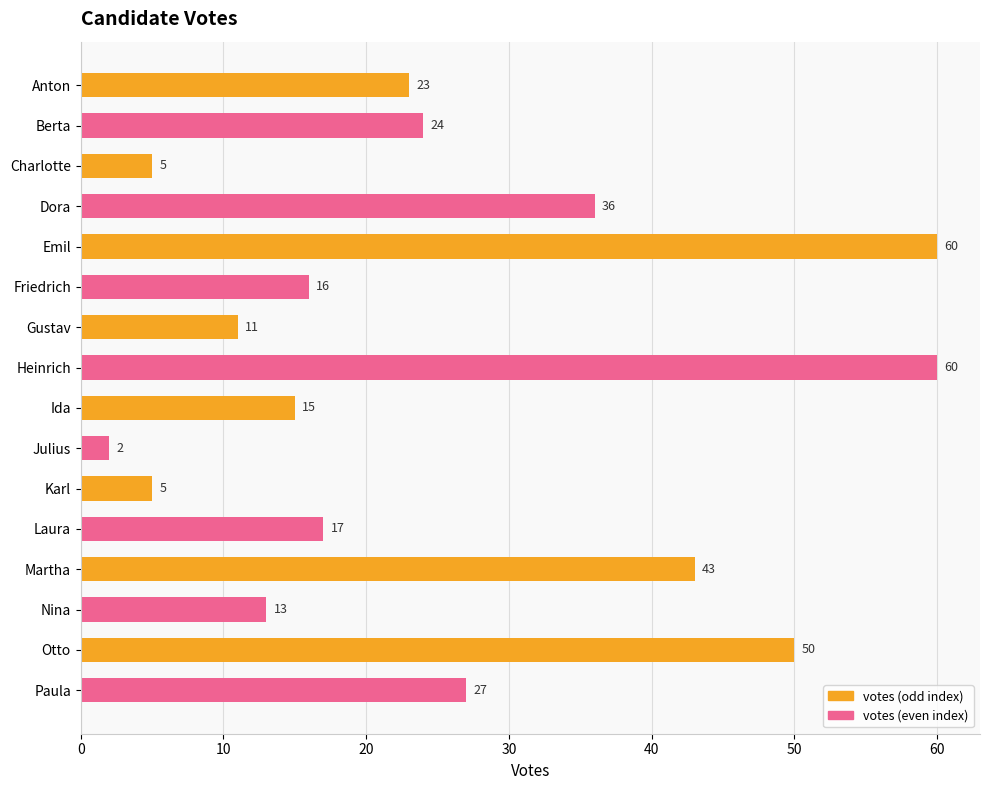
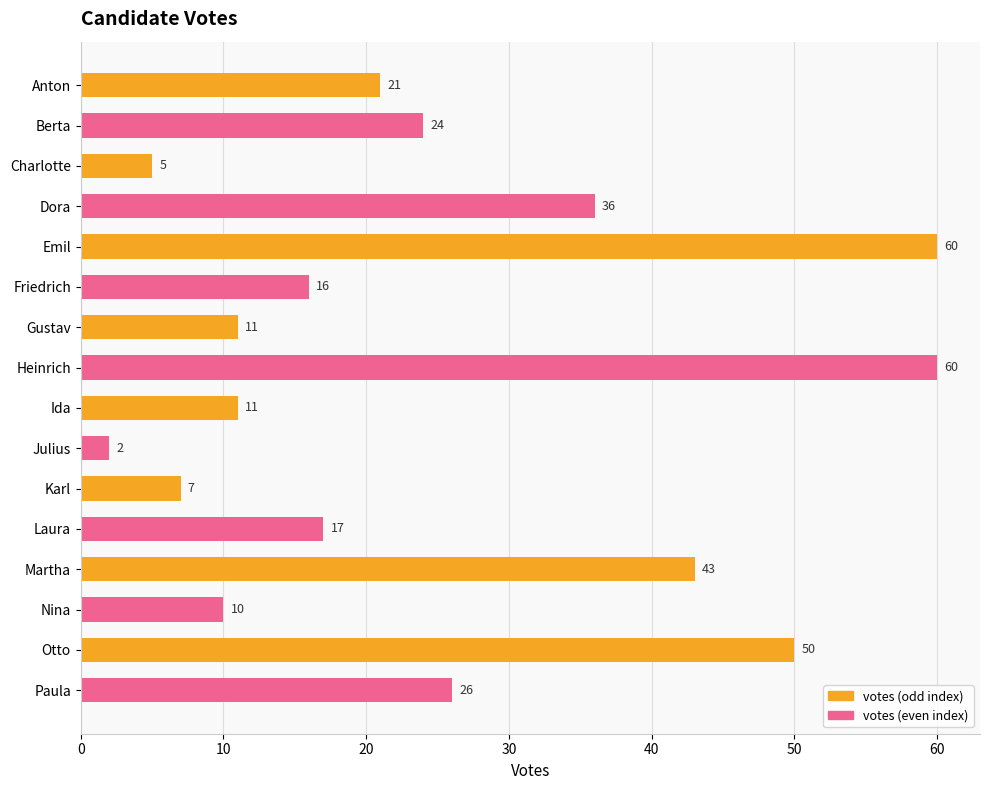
  {
-   "Anton": 23,
+   "Anton": 21,
    "Berta": 24,
    "Charlotte": 5,
    "Dora": 36,
    "Emil": 60,
    "Friedrich": 16,
    "Gustav": 11,
    "Heinrich": 60,
-   "Ida": 15,
+   "Ida": 11,
    "Julius": 2,
-   "Karl": 5,
+   "Karl": 7,
    "Laura": 17,
    "Martha": 43,
-   "Nina": 13,
+   "Nina": 10,
    "Otto": 50,
-   "Paula": 27
+   "Paula": 26
  }
